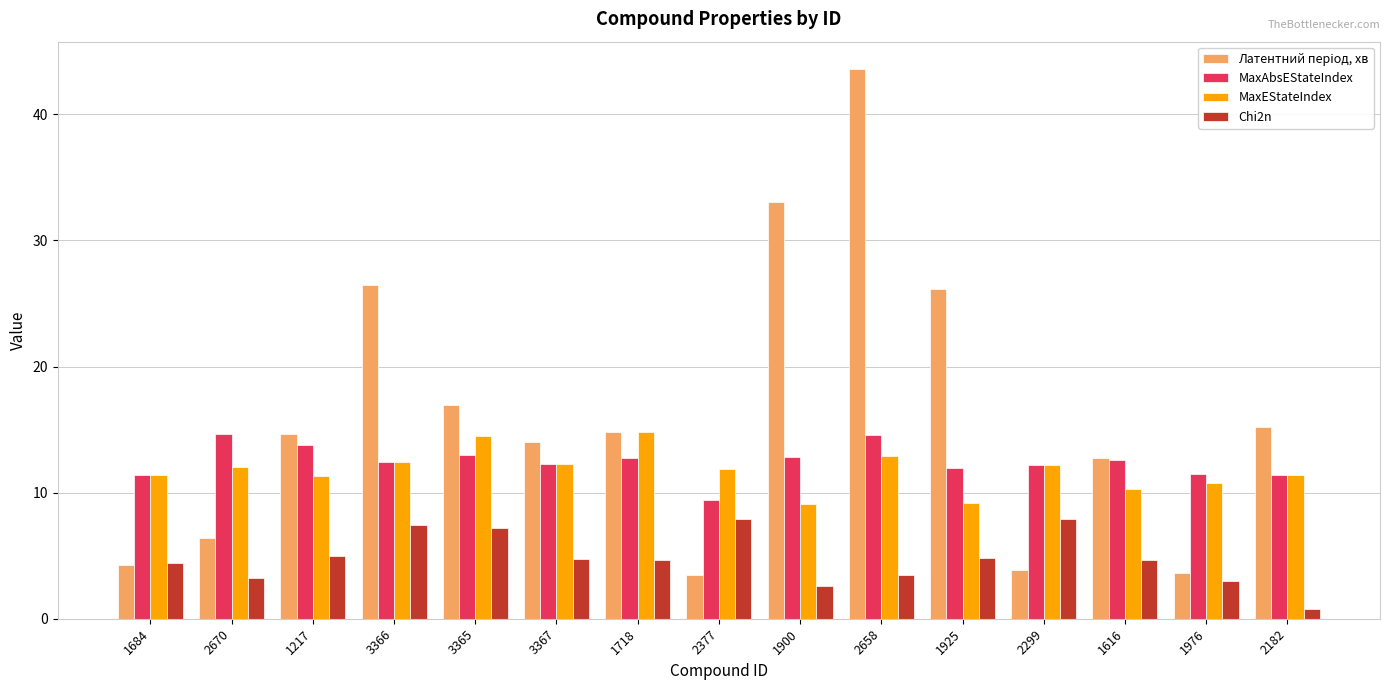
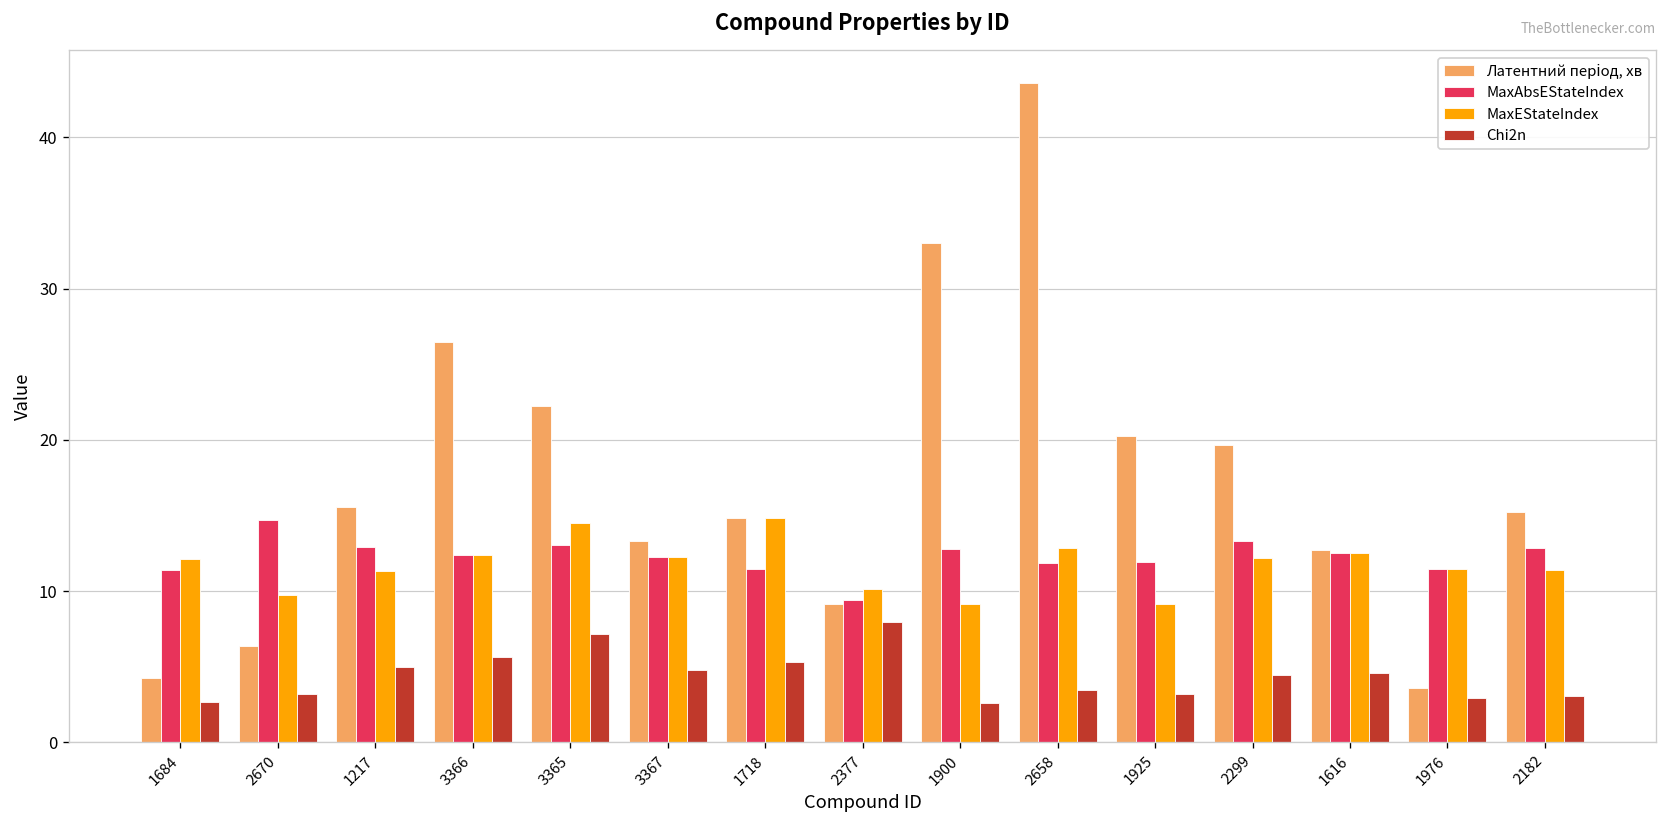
  {
    "Латентний період, хв": {
      "1684": 4.3,
      "2670": 6.4,
-     "1217": 14.6,
+     "1217": 15.6,
      "3366": 26.5,
-     "3365": 16.9,
-     "3367": 14.0,
+     "3365": 22.2,
+     "3367": 13.3,
      "1718": 14.8,
-     "2377": 3.4,
+     "2377": 9.1,
      "1900": 33.0,
      "2658": 43.6,
-     "1925": 26.2,
-     "2299": 3.9,
+     "1925": 20.3,
+     "2299": 19.7,
      "1616": 12.7,
      "1976": 3.6,
      "2182": 15.2
    },
    "MaxAbsEStateIndex": {
      "1684": 11.4,
      "2670": 14.7,
-     "1217": 13.8,
+     "1217": 12.9,
      "3366": 12.4,
      "3365": 13.0,
      "3367": 12.3,
-     "1718": 12.8,
+     "1718": 11.5,
      "2377": 9.4,
      "1900": 12.8,
-     "2658": 14.6,
+     "2658": 11.9,
      "1925": 12.0,
-     "2299": 12.2,
+     "2299": 13.3,
      "1616": 12.6,
      "1976": 11.5,
-     "2182": 11.4
+     "2182": 12.9
    },
    "MaxEStateIndex": {
-     "1684": 11.4,
-     "2670": 12.0,
+     "1684": 12.2,
+     "2670": 9.8,
      "1217": 11.3,
      "3366": 12.4,
      "3365": 14.5,
      "3367": 12.3,
      "1718": 14.8,
-     "2377": 11.9,
+     "2377": 10.1,
      "1900": 9.1,
      "2658": 12.9,
      "1925": 9.2,
      "2299": 12.2,
-     "1616": 10.3,
-     "1976": 10.8,
+     "1616": 12.6,
+     "1976": 11.5,
      "2182": 11.4
    },
    "Chi2n": {
-     "1684": 4.4,
+     "1684": 2.7,
      "2670": 3.2,
      "1217": 5.0,
-     "3366": 7.4,
+     "3366": 5.7,
      "3365": 7.2,
      "3367": 4.8,
-     "1718": 4.6,
+     "1718": 5.3,
      "2377": 7.9,
      "1900": 2.6,
      "2658": 3.5,
-     "1925": 4.8,
-     "2299": 7.9,
+     "1925": 3.2,
+     "2299": 4.5,
      "1616": 4.6,
      "1976": 3.0,
-     "2182": 0.8
+     "2182": 3.0
    }
  }
